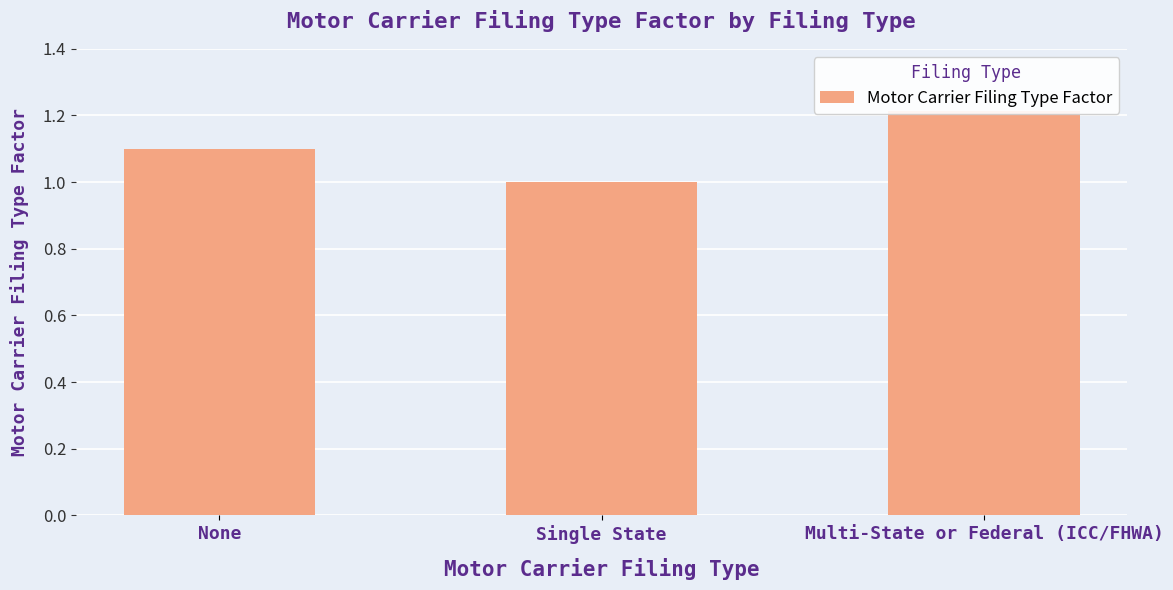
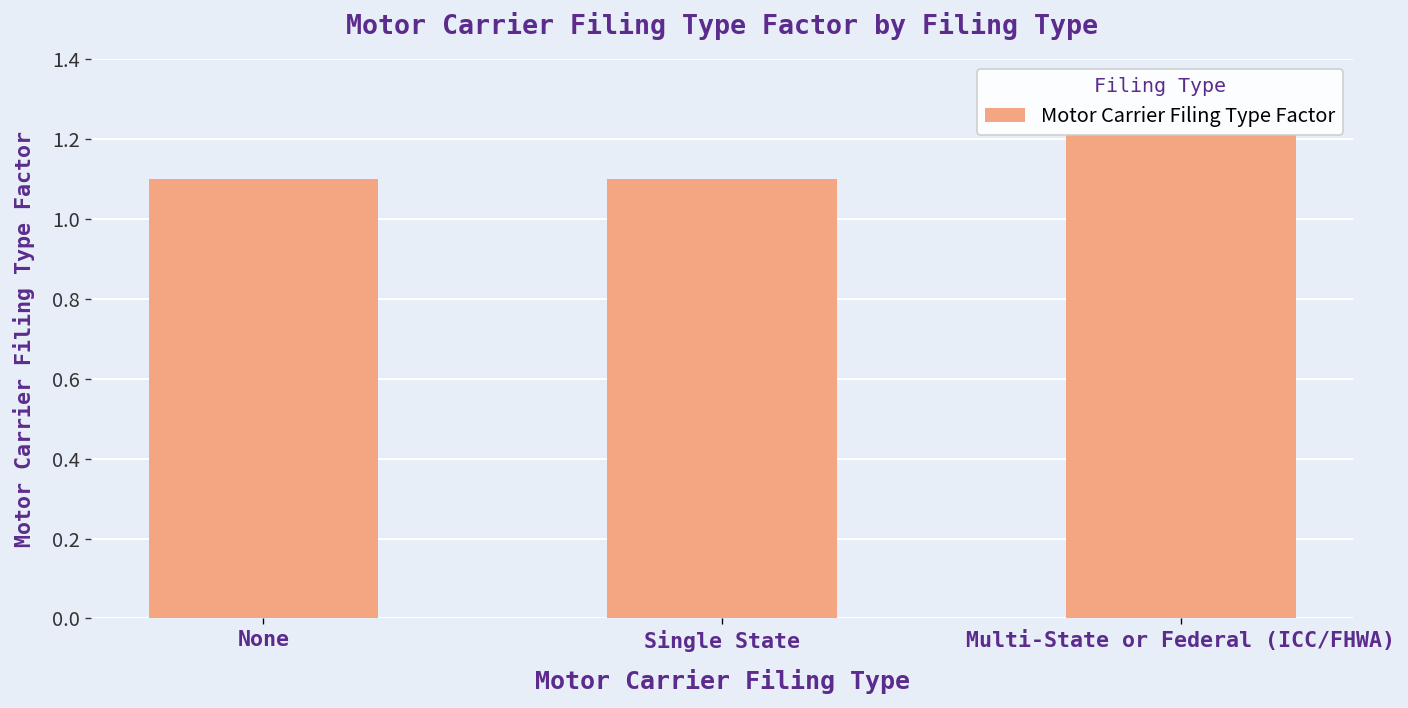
  {
    "None": 1.1,
-   "Single State": 1.0
+   "Single State": 1.1
  }
